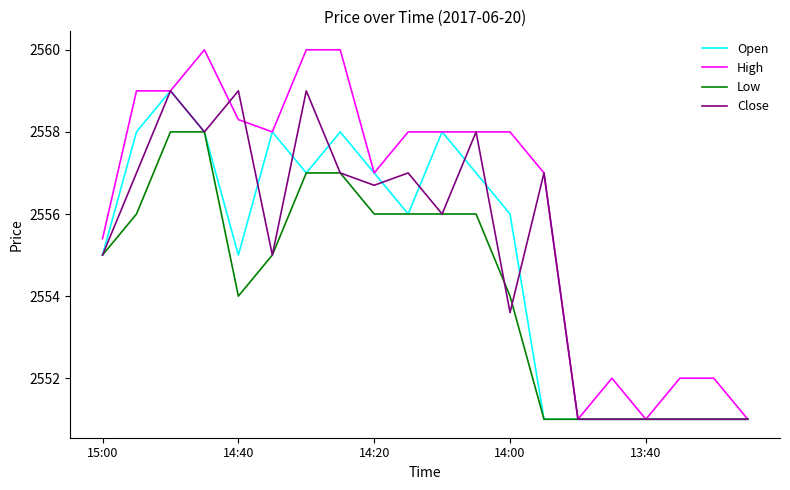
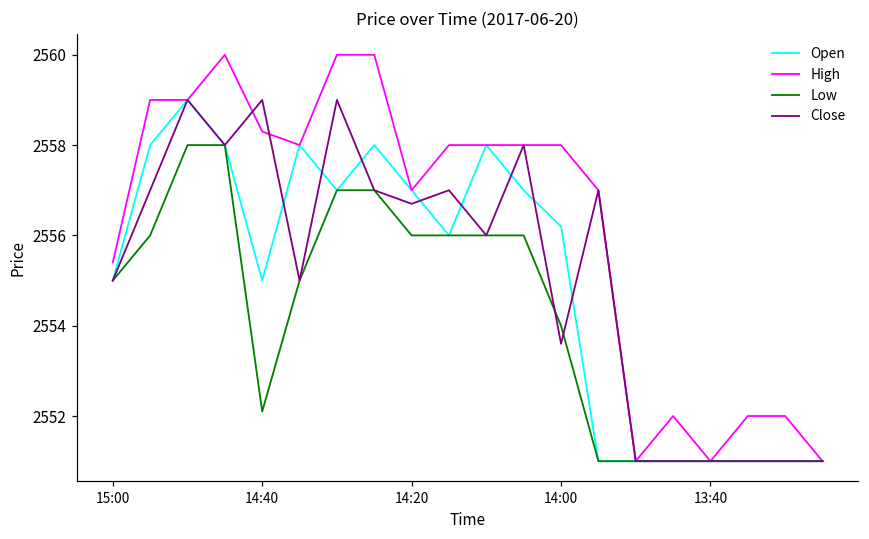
  {
    "Open": {
      "14:40": 2555.0,
-     "14:00": 2556.0
+     "14:00": 2556.2
    },
    "High": {
      "15:00": 2555.4,
      "14:40": 2558.3,
      "14:00": 2558.0
    },
    "Low": {
-     "14:40": 2554.0,
+     "14:40": 2552.1,
      "14:20": 2556.0,
      "14:00": 2554.0
    },
    "Close": {
      "14:40": 2559.0,
      "14:20": 2556.7,
      "14:00": 2553.6
    }
  }
